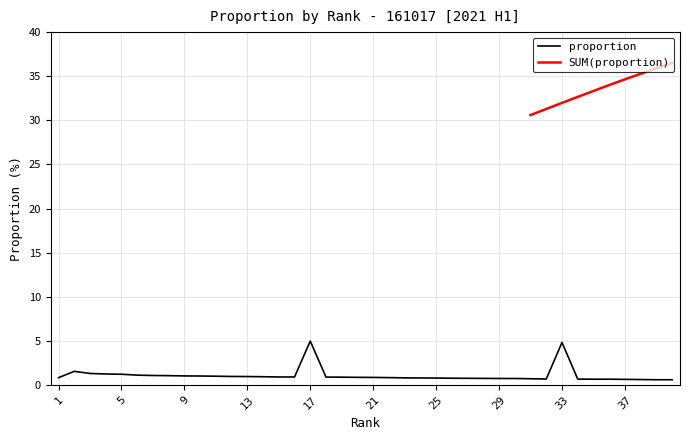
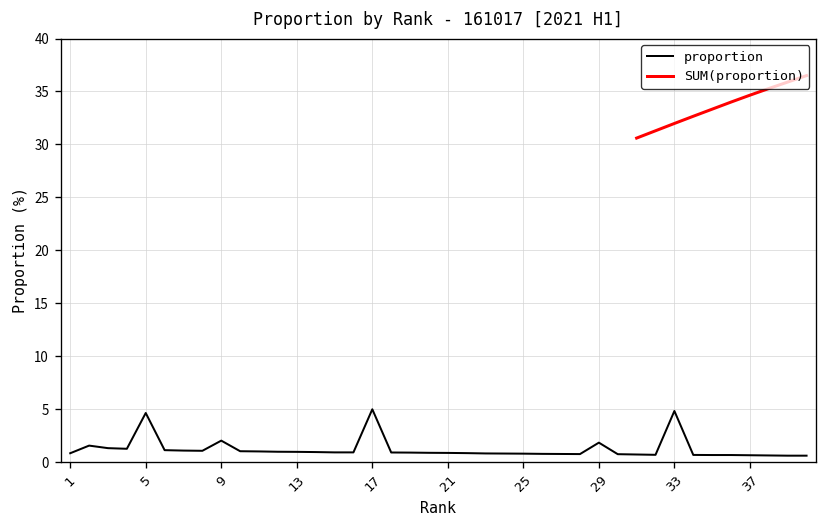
  {
    "proportion": {
      "1": 1,
-     "5": 1,
-     "9": 1,
+     "5": 5,
+     "9": 2,
      "13": 1,
      "17": 5,
      "21": 1,
      "25": 1,
-     "29": 1,
+     "29": 2,
      "33": 5,
      "37": 1
    }
  }
